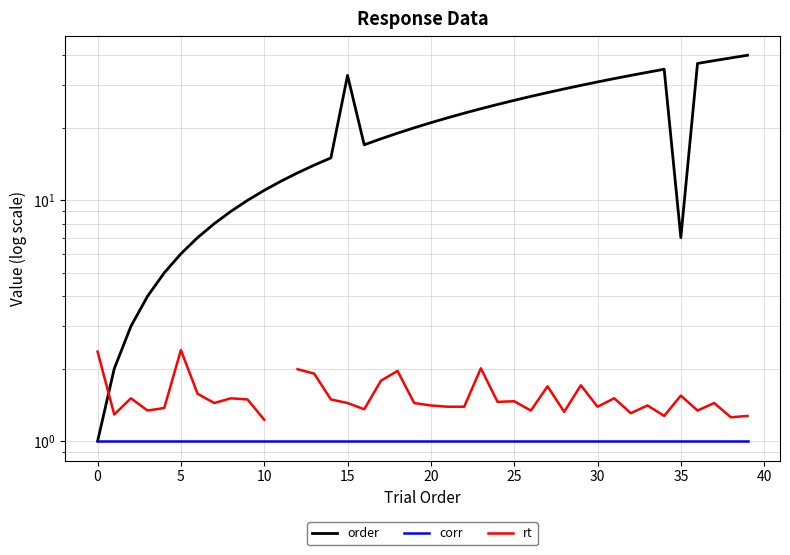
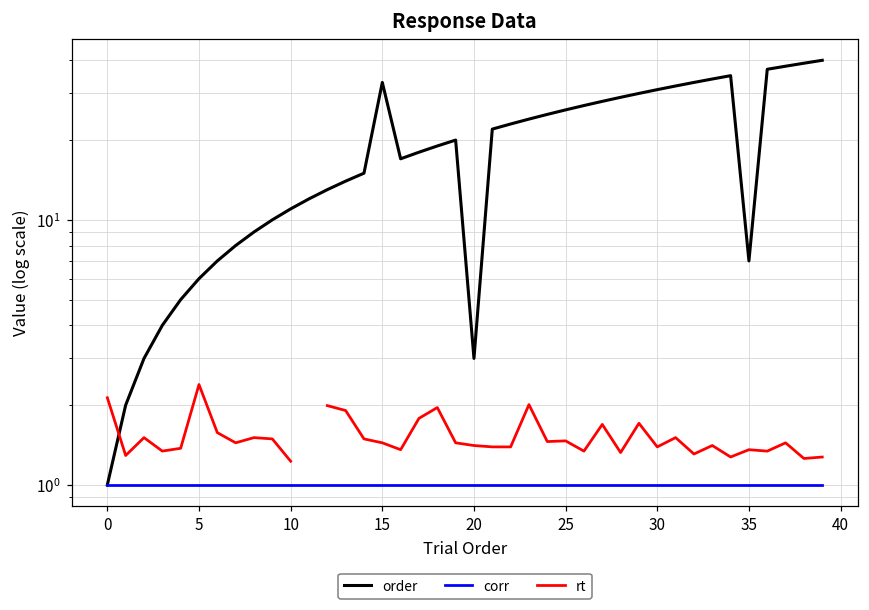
  {
    "order": {
      "5": 6.0,
      "10": 11,
      "15": 33,
-     "20": 21,
+     "20": 3.0,
      "25": 26,
      "30": 31,
      "35": 7.0
    },
    "corr": {
      "5": 1.0,
      "10": 1.0,
      "15": 1.0,
      "20": 1.0,
      "25": 1.0,
      "30": 1.0,
      "35": 1.0
    },
    "rt": {
-     "0": 2.4,
+     "0": 2.1,
      "5": 2.4,
      "10": 1.2,
      "15": 1.4,
      "20": 1.4,
      "25": 1.5,
      "30": 1.4,
-     "35": 1.5
+     "35": 1.4
    }
  }
